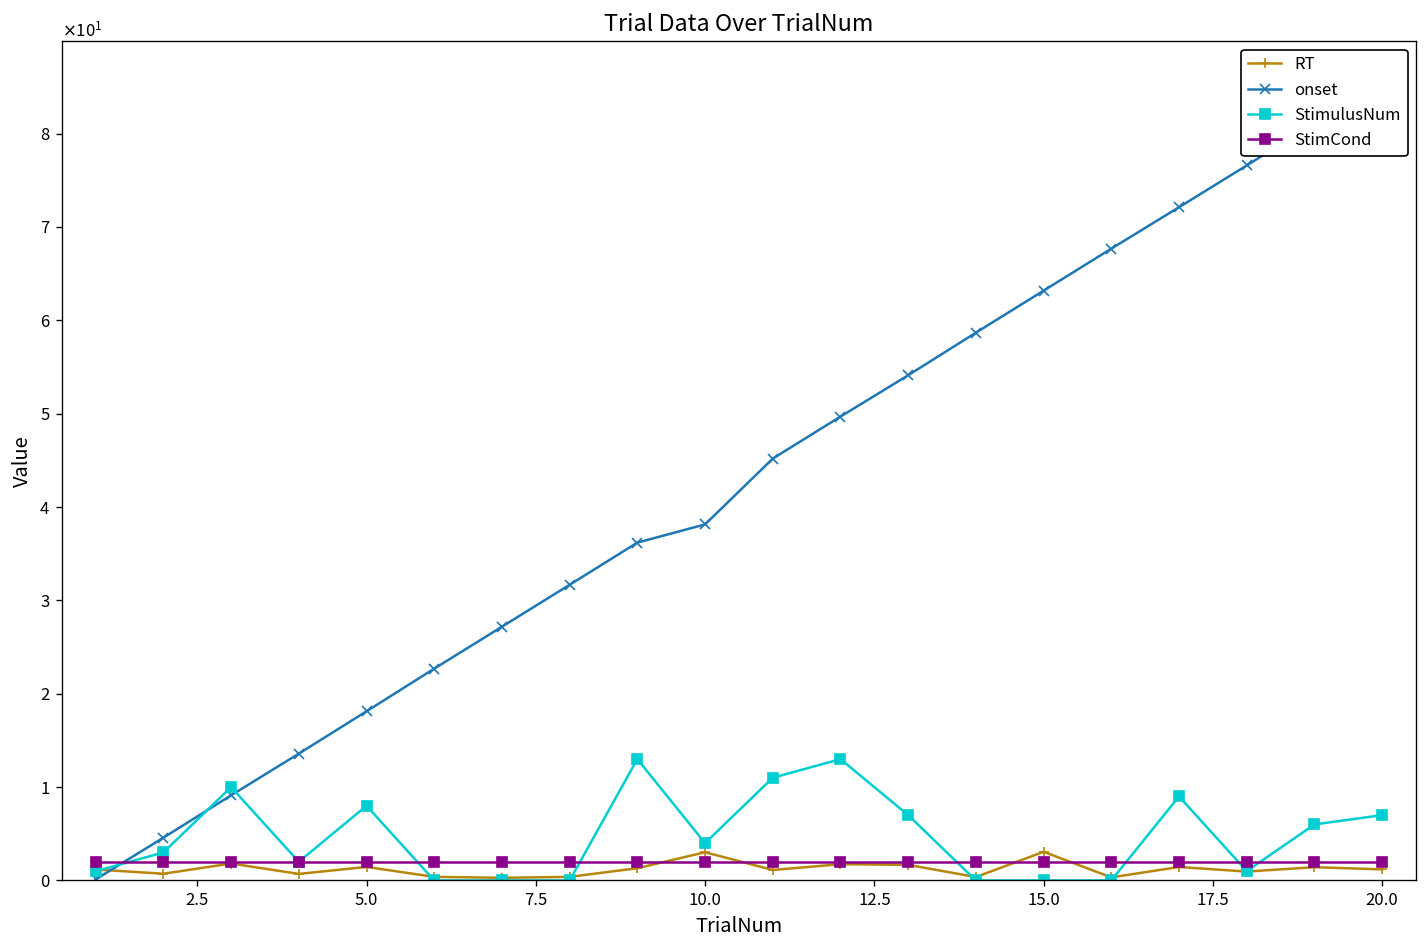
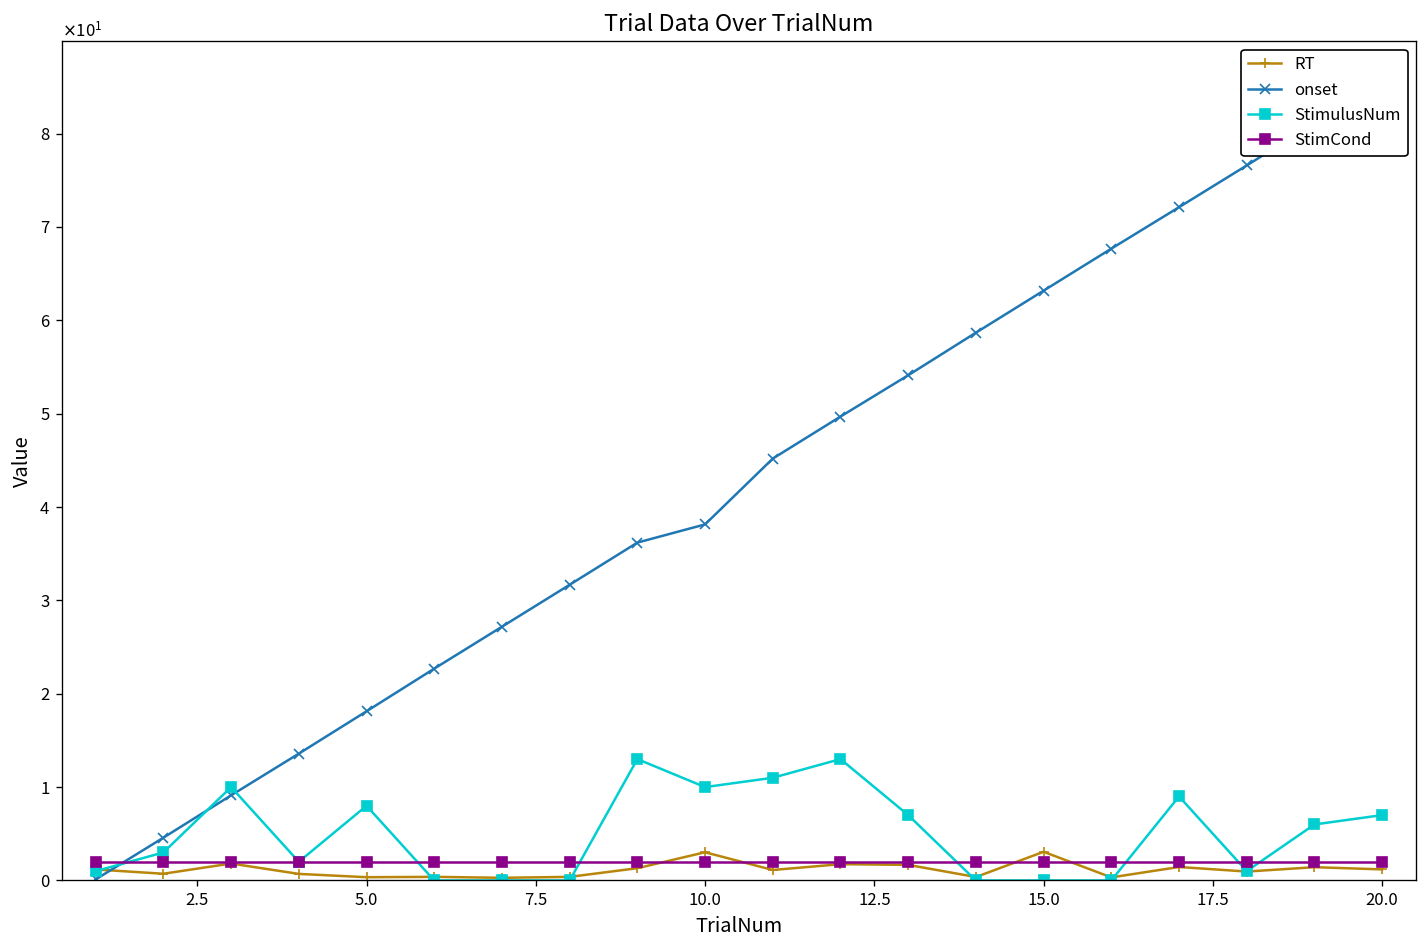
  {
    "RT": {
-     "5.0": 1,
+     "5.0": 0,
      "10.0": 3,
      "15.0": 3,
      "20.0": 1
    },
    "onset": {
      "5.0": 18,
      "10.0": 38,
      "15.0": 63
    },
    "StimulusNum": {
      "5.0": 8,
-     "10.0": 4,
+     "10.0": 10,
      "15.0": 0,
      "20.0": 7
    },
    "StimCond": {
      "5.0": 2,
      "10.0": 2,
      "15.0": 2,
      "20.0": 2
    }
  }
